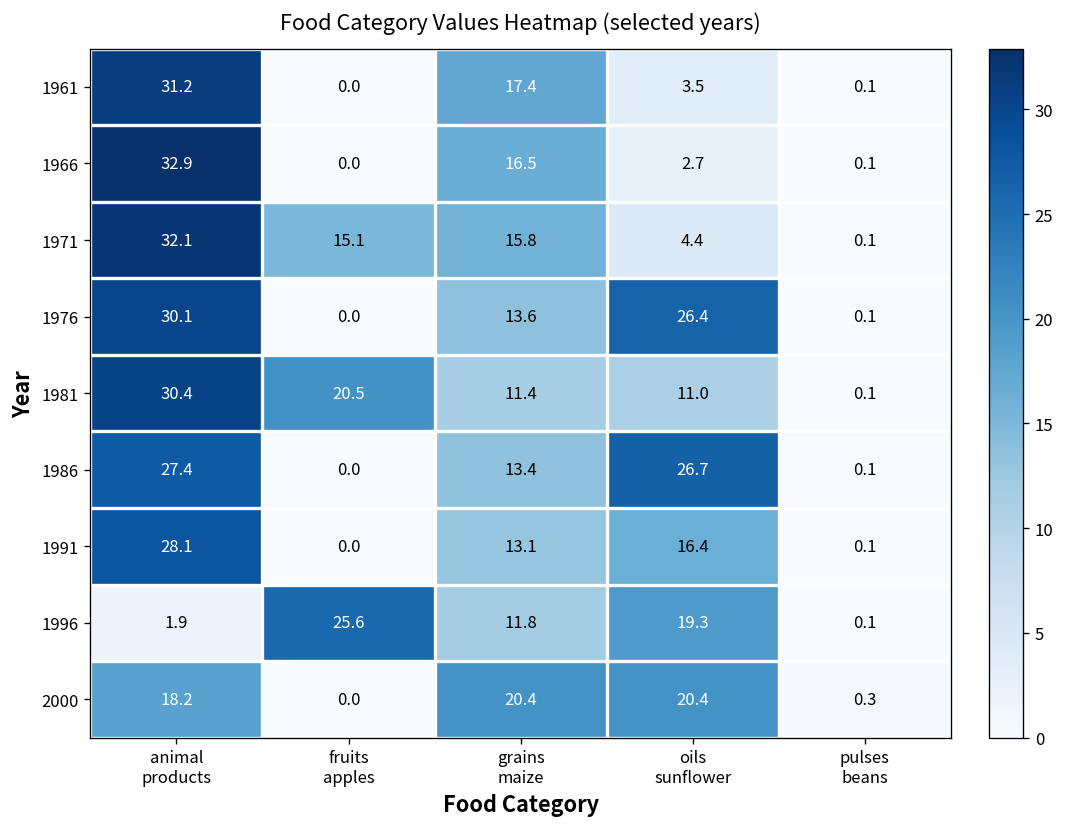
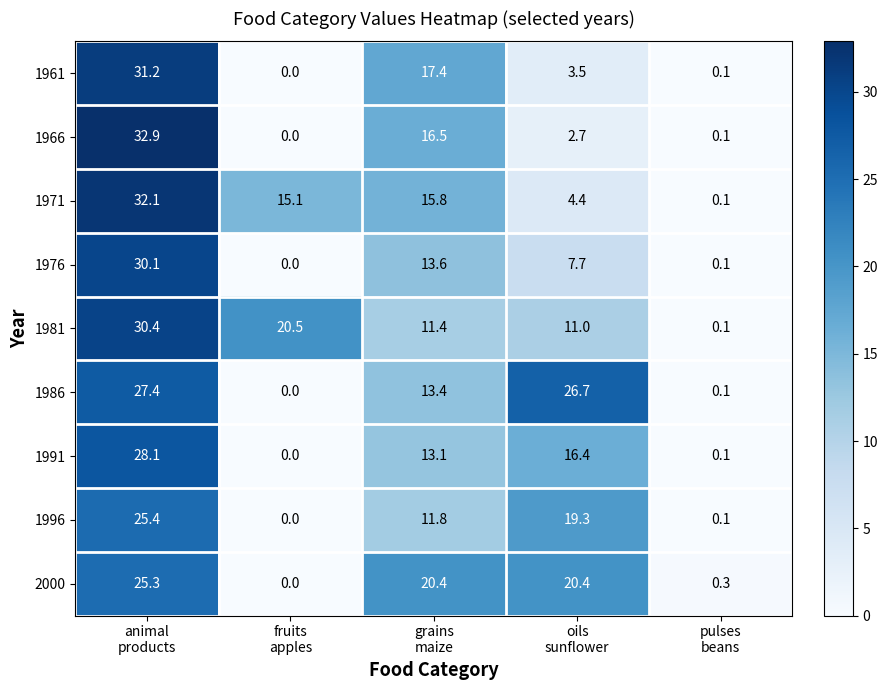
  {
    "1961": {
      "animal products": 31.2,
      "fruits apples": 0.0,
      "grains maize": 17.4,
      "oils sunflower": 3.5,
      "pulses beans": 0.1
    },
    "1966": {
      "animal products": 32.9,
      "fruits apples": 0.0,
      "grains maize": 16.5,
      "oils sunflower": 2.7,
      "pulses beans": 0.1
    },
    "1971": {
      "animal products": 32.1,
      "fruits apples": 15.1,
      "grains maize": 15.8,
      "oils sunflower": 4.4,
      "pulses beans": 0.1
    },
    "1976": {
      "animal products": 30.1,
      "fruits apples": 0.0,
      "grains maize": 13.6,
-     "oils sunflower": 26.4,
+     "oils sunflower": 7.7,
      "pulses beans": 0.1
    },
    "1981": {
      "animal products": 30.4,
      "fruits apples": 20.5,
      "grains maize": 11.4,
      "oils sunflower": 11.0,
      "pulses beans": 0.1
    },
    "1986": {
      "animal products": 27.4,
      "fruits apples": 0.0,
      "grains maize": 13.4,
      "oils sunflower": 26.7,
      "pulses beans": 0.1
    },
    "1991": {
      "animal products": 28.1,
      "fruits apples": 0.0,
      "grains maize": 13.1,
      "oils sunflower": 16.4,
      "pulses beans": 0.1
    },
    "1996": {
-     "animal products": 1.9,
-     "fruits apples": 25.6,
+     "animal products": 25.4,
+     "fruits apples": 0.0,
      "grains maize": 11.8,
      "oils sunflower": 19.3,
      "pulses beans": 0.1
    },
    "2000": {
-     "animal products": 18.2,
+     "animal products": 25.3,
      "fruits apples": 0.0,
      "grains maize": 20.4,
      "oils sunflower": 20.4,
      "pulses beans": 0.3
    }
  }
